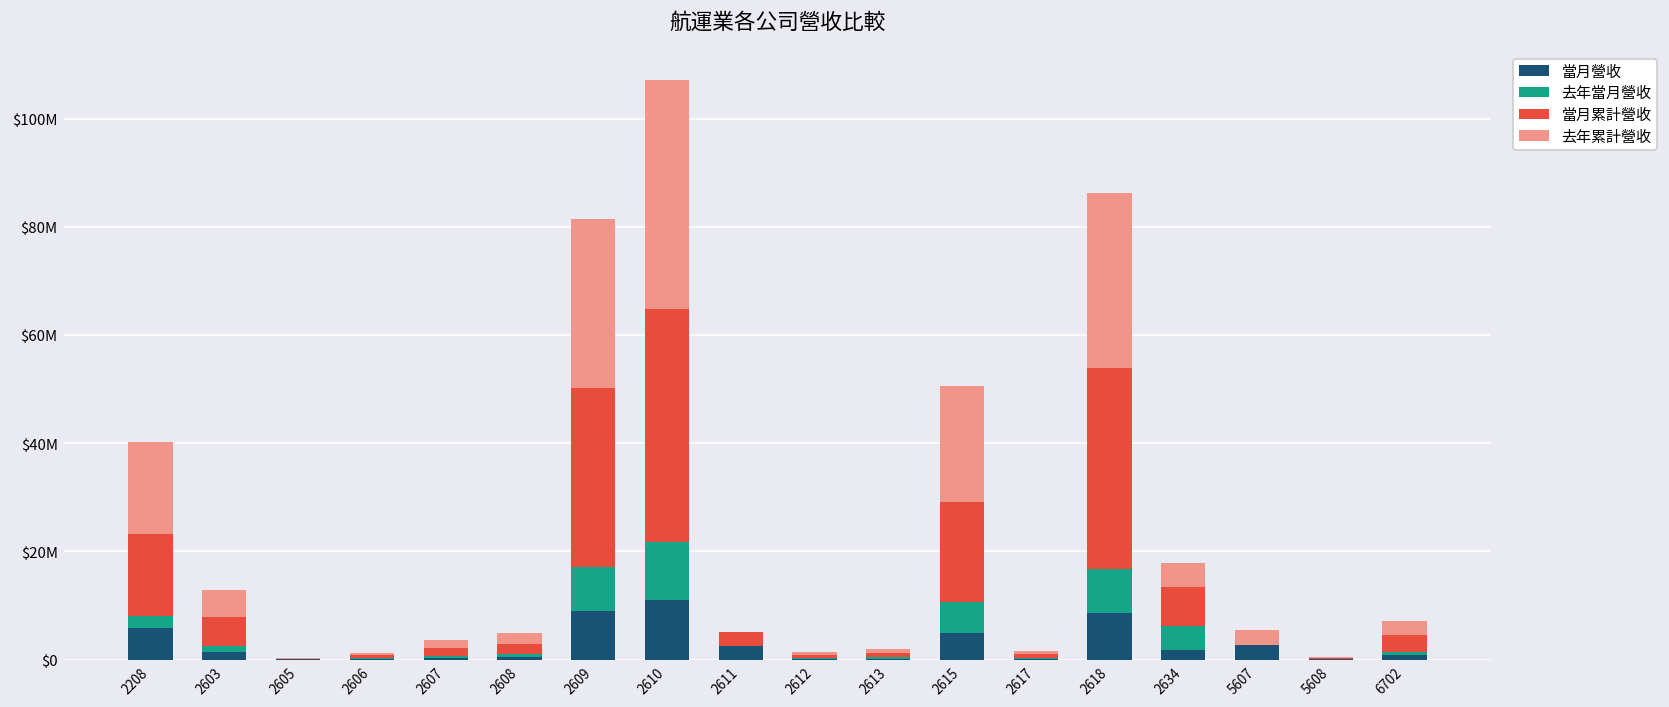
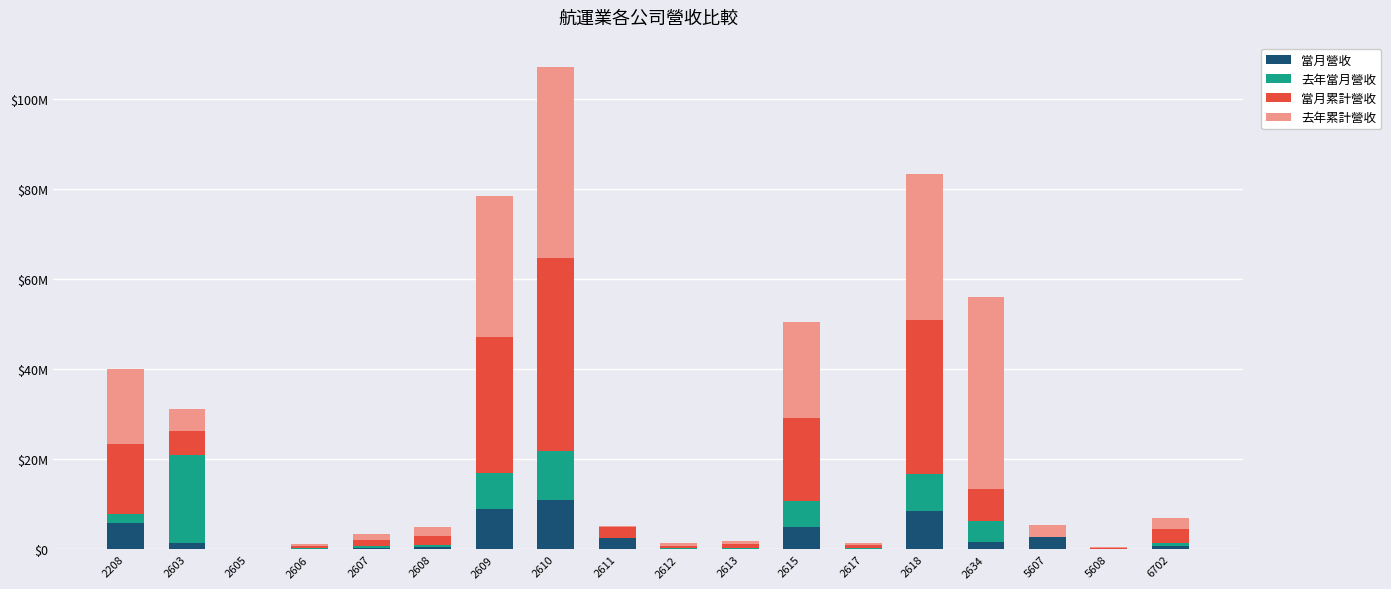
  {
    "當月營收": {
      "2208": "$6000000",
      "2603": "$1000000",
      "2609": "$9000000",
      "2610": "$11000000",
      "2611": "$2000000",
      "2615": "$5000000",
      "2618": "$9000000",
      "2634": "$2000000",
      "5607": "$3000000",
      "6702": "$1000000"
    },
    "去年當月營收": {
      "2208": "$2000000",
-     "2603": "$1000000",
+     "2603": "$20000000",
      "2609": "$8000000",
      "2610": "$11000000",
      "2615": "$6000000",
      "2618": "$8000000",
      "2634": "$5000000",
      "6702": "$1000000"
    },
    "當月累計營收": {
      "2208": "$15000000",
      "2603": "$5000000",
      "2607": "$1000000",
      "2608": "$2000000",
-     "2609": "$33000000",
+     "2609": "$30000000",
      "2610": "$43000000",
      "2611": "$3000000",
      "2613": "$1000000",
      "2615": "$19000000",
      "2617": "$1000000",
-     "2618": "$37000000",
+     "2618": "$34000000",
      "2634": "$7000000",
      "6702": "$3000000"
    },
    "去年累計營收": {
      "2208": "$17000000",
      "2603": "$5000000",
      "2607": "$1000000",
      "2608": "$2000000",
      "2609": "$31000000",
      "2610": "$42000000",
      "2612": "$1000000",
      "2613": "$1000000",
      "2615": "$21000000",
      "2618": "$32000000",
-     "2634": "$4000000",
+     "2634": "$43000000",
      "5607": "$3000000",
      "6702": "$3000000"
    }
  }
